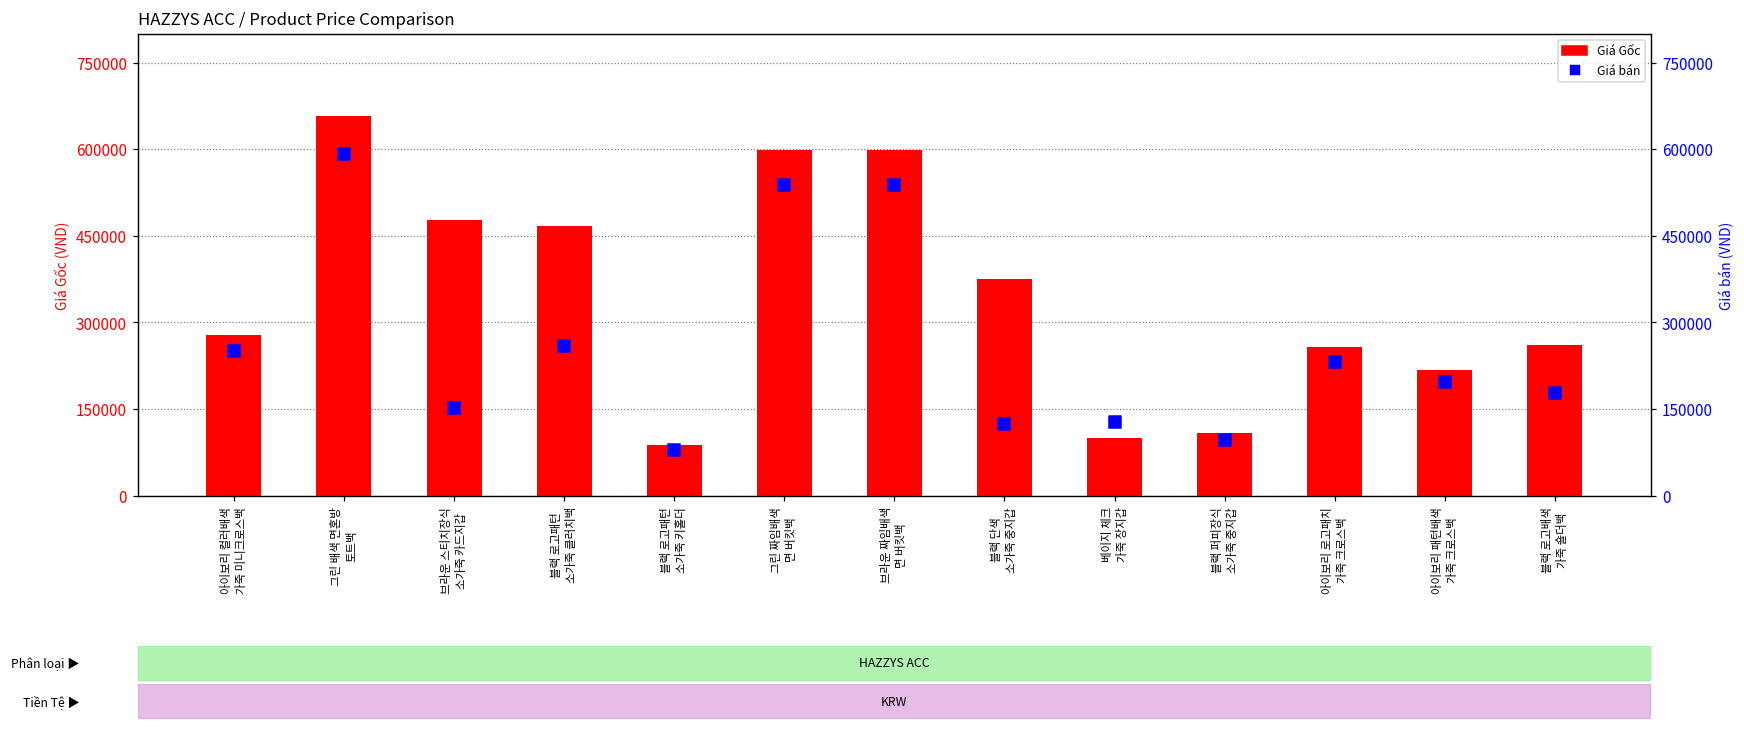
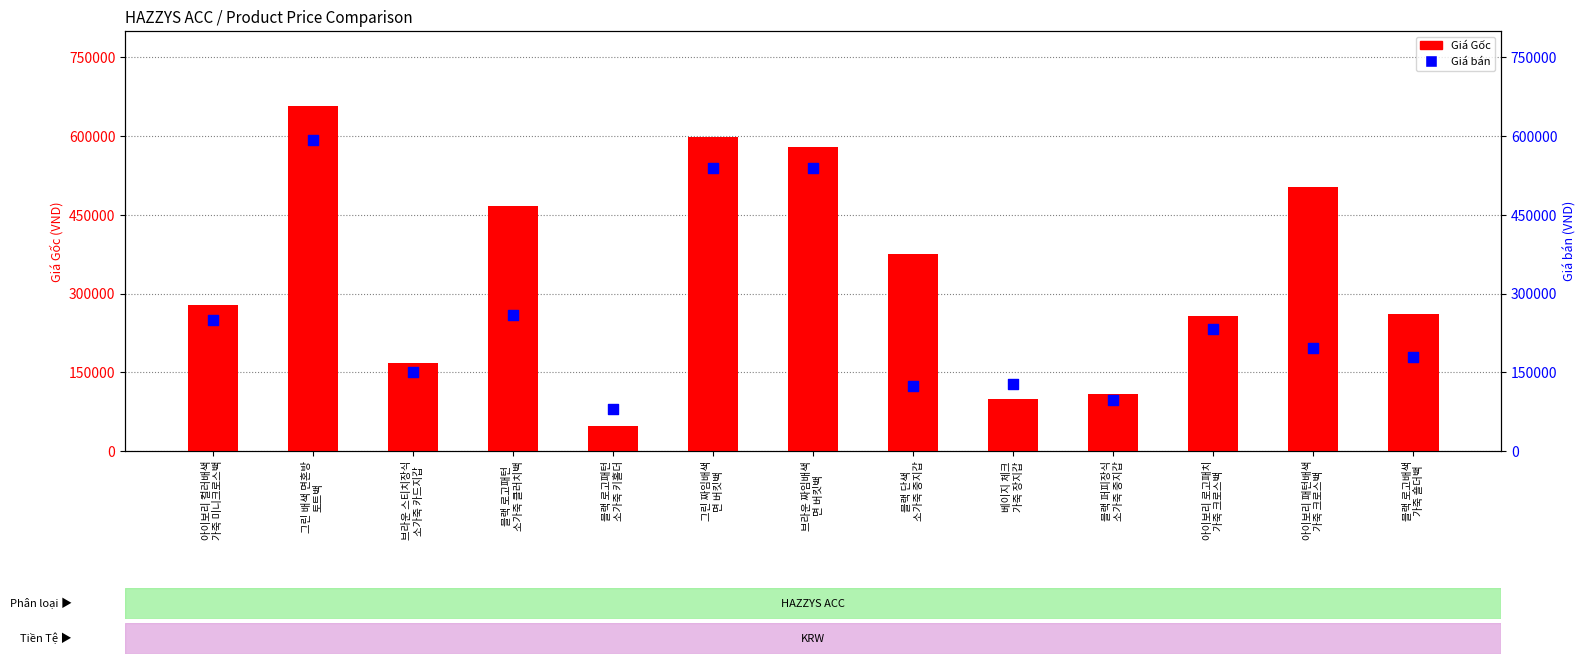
  {
    "Giá Gốc": {
      "아이보리 컬러배색 가죽 미니크로스백": 280000,
      "그린 배색 면혼방 토트백": 660000,
-     "브라운 스티치장식 소가죽 카드지갑": 480000,
+     "브라운 스티치장식 소가죽 카드지갑": 170000,
      "블랙 로고패턴 소가죽 클러치백": 470000,
-     "블랙 로고패턴 소가죽 키홀더": 90000,
+     "블랙 로고패턴 소가죽 키홀더": 50000,
      "그린 짜임배색 면 버킷백": 600000,
-     "브라운 짜임배색 면 버킷백": 600000,
+     "브라운 짜임배색 면 버킷백": 580000,
      "블랙 단색 소가죽 중지갑": 370000,
      "베이지 체크 가죽 장지갑": 100000,
      "블랙 퍼피장식 소가죽 중지갑": 110000,
      "아이보리 로고패치 가죽 크로스백": 260000,
-     "아이보리 패턴배색 가죽 크로스백": 220000,
+     "아이보리 패턴배색 가죽 크로스백": 500000,
      "블랙 로고배색 가죽 숄더백": 260000
    }
  }
